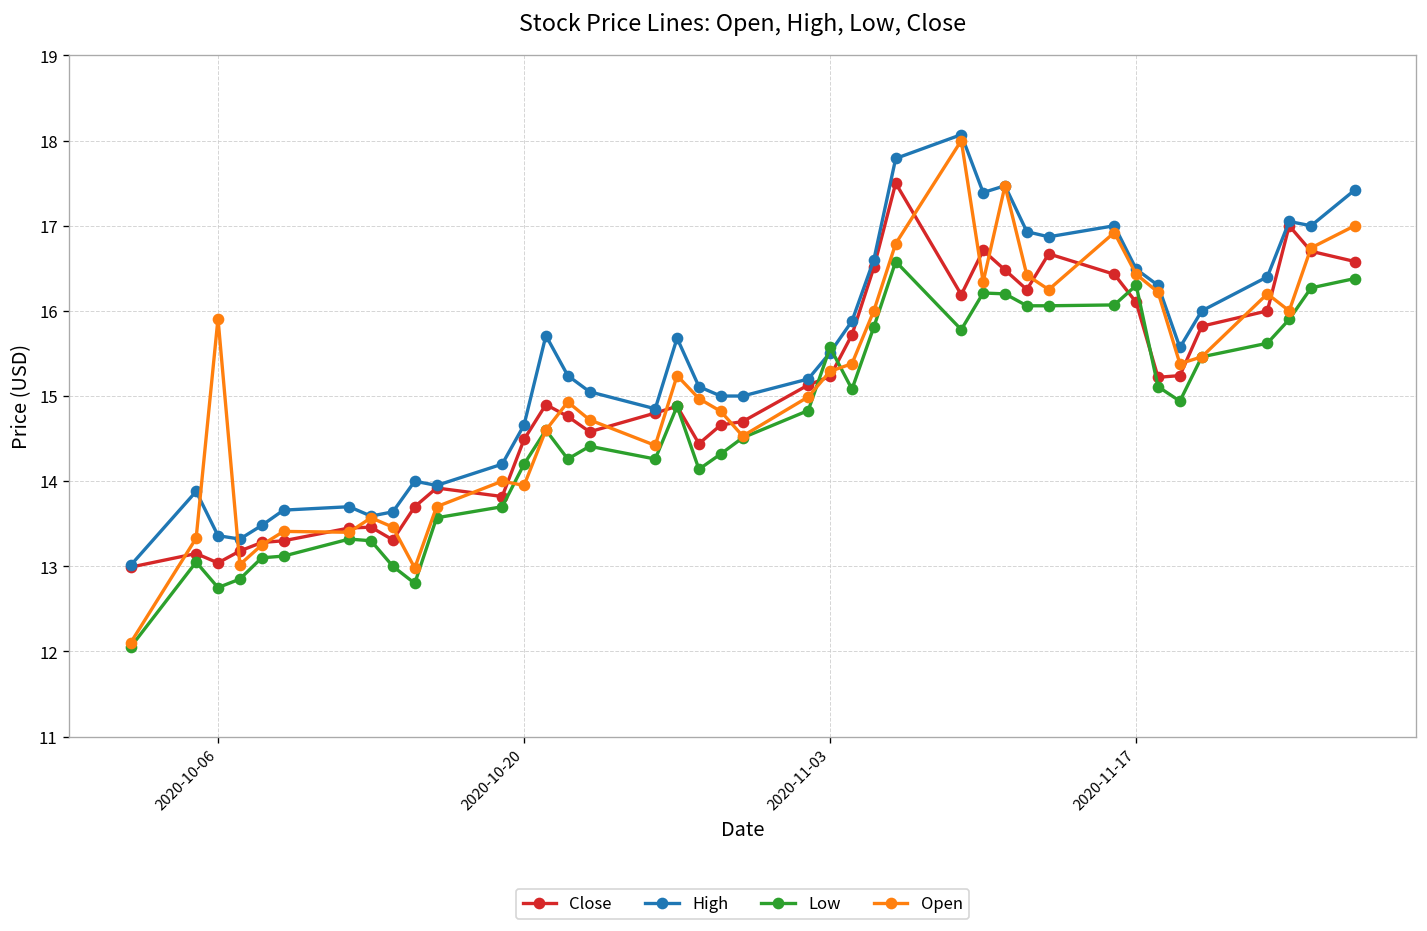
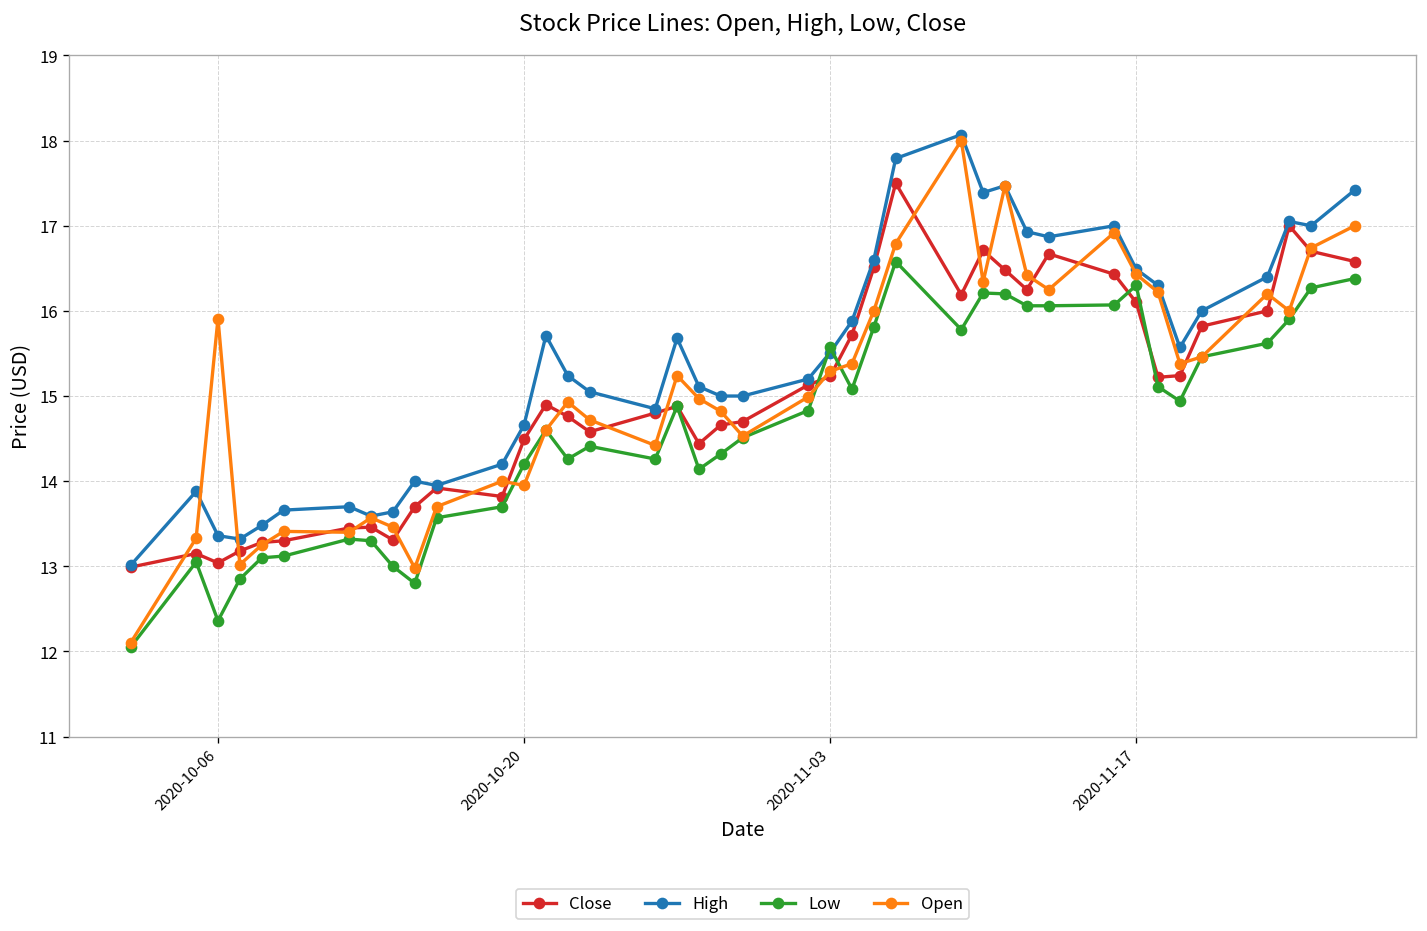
  {
    "Close": {
      "2020-10-06": 13.0,
      "2020-10-20": 14.5,
      "2020-11-03": 15.2,
      "2020-11-17": 16.1
    },
    "High": {
      "2020-10-06": 13.4,
      "2020-10-20": 14.7,
      "2020-11-03": 15.5,
      "2020-11-17": 16.5
    },
    "Low": {
-     "2020-10-06": 12.8,
+     "2020-10-06": 12.4,
      "2020-10-20": 14.2,
      "2020-11-03": 15.6,
      "2020-11-17": 16.3
    },
    "Open": {
      "2020-10-06": 15.9,
      "2020-10-20": 14.0,
      "2020-11-03": 15.3,
      "2020-11-17": 16.4
    }
  }
